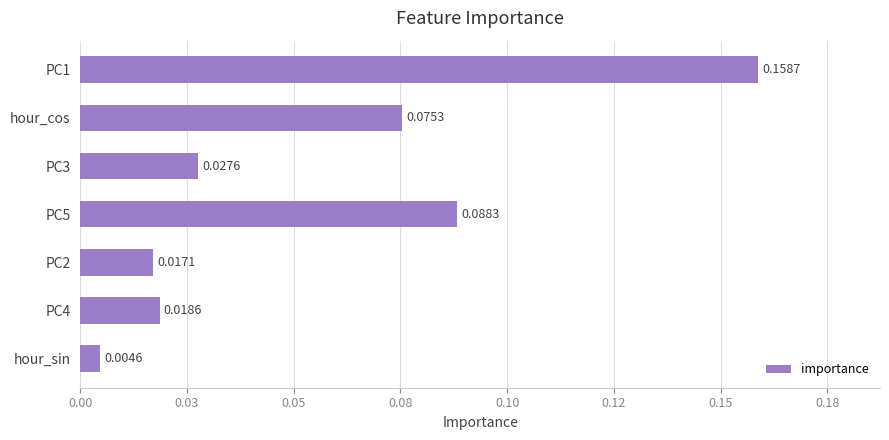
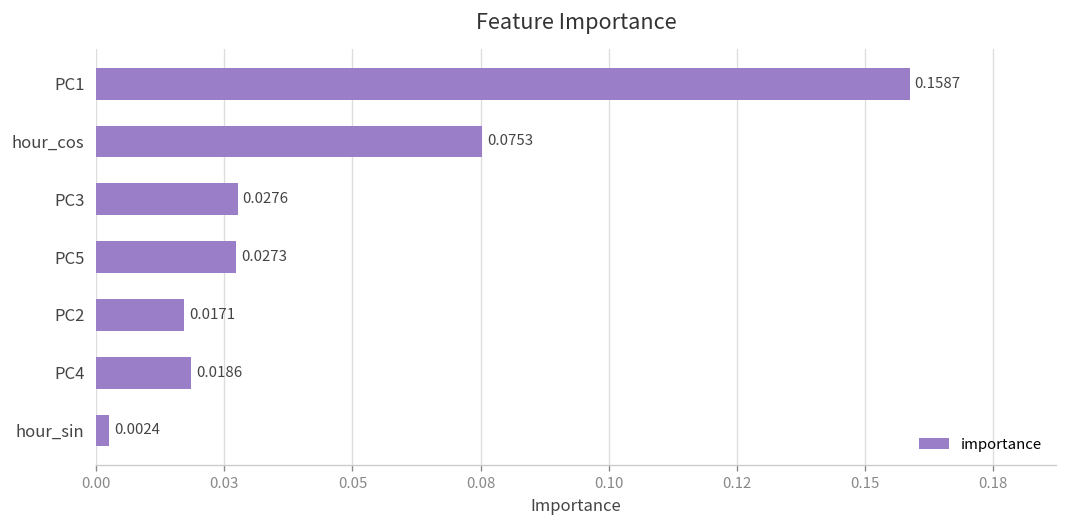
  {
    "PC1": 0.1587,
    "hour_cos": 0.0753,
    "PC3": 0.0276,
-   "PC5": 0.0883,
+   "PC5": 0.0273,
    "PC2": 0.0171,
    "PC4": 0.0186,
-   "hour_sin": 0.0046
+   "hour_sin": 0.0024
  }
